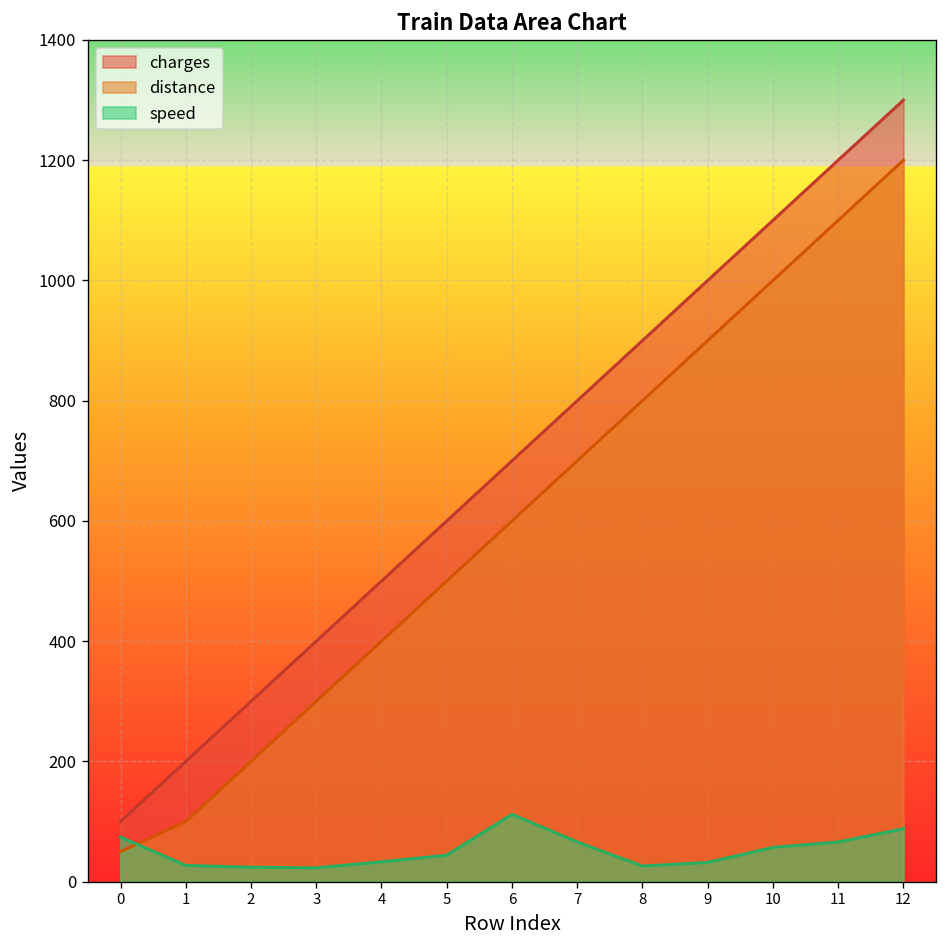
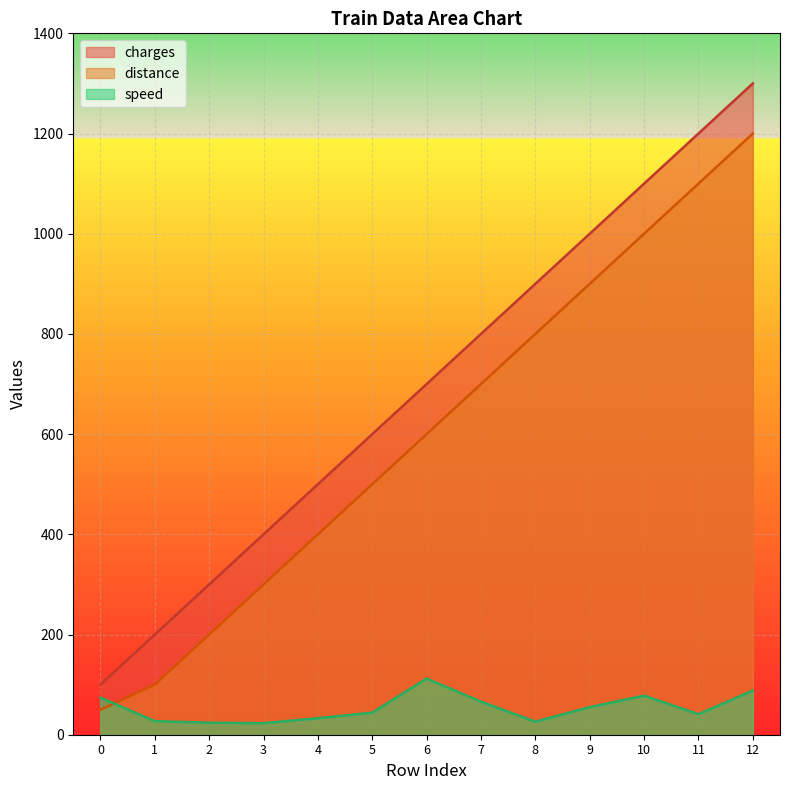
  {
    "speed": {
      "0": 70,
      "1": 30,
      "2": 20,
      "3": 20,
      "4": 30,
      "5": 40,
      "6": 110,
      "7": 70,
      "8": 30,
-     "9": 30,
-     "10": 60,
-     "11": 70,
+     "9": 60,
+     "10": 80,
+     "11": 40,
      "12": 90
    }
  }
